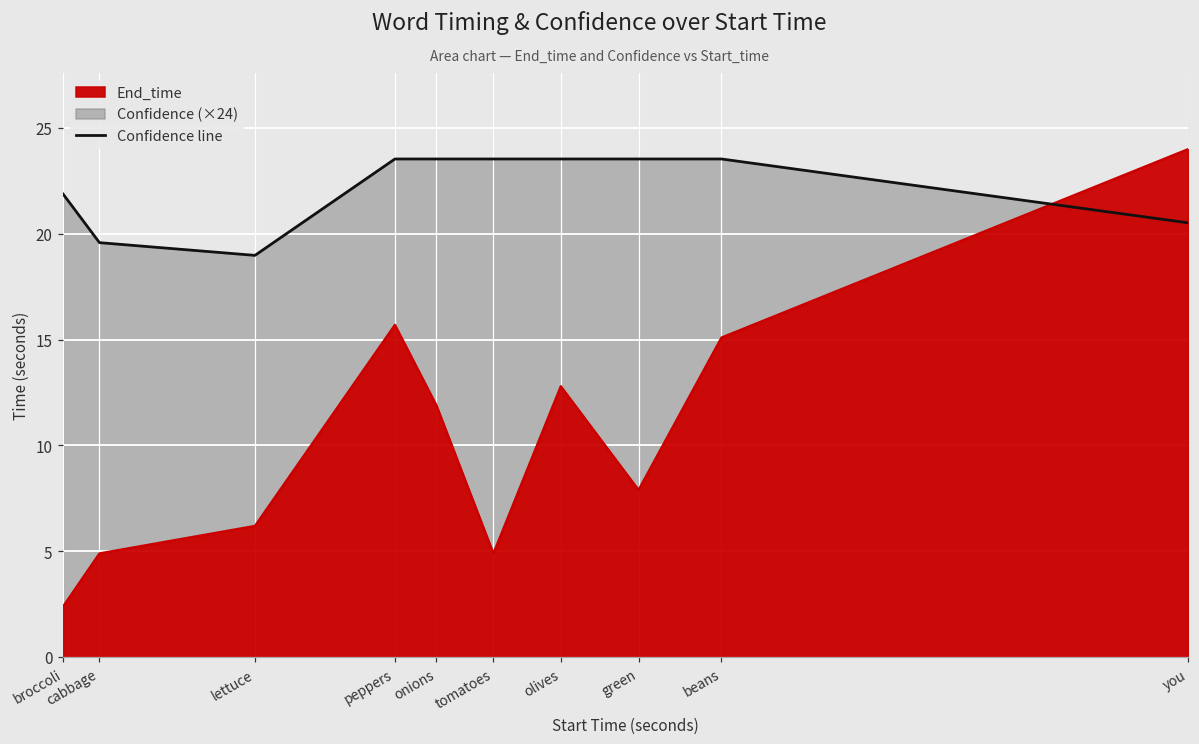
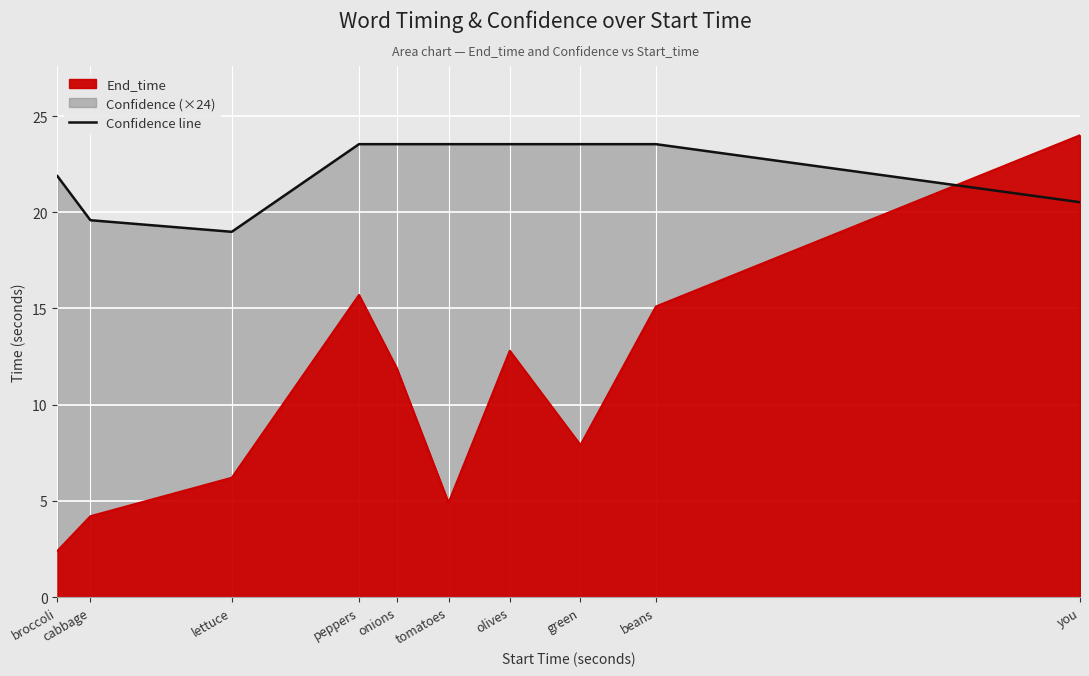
  {
    "End_time": {
      "broccoli": 2.4,
-     "cabbage": 4.9,
+     "cabbage": 4.2,
      "lettuce": 6.2,
      "peppers": 15.7,
      "onions": 11.9,
      "tomatoes": 4.9,
      "olives": 12.8,
      "green": 7.9,
      "beans": 15.1,
      "you": 24.0
    },
    "Confidence (×24)": {
      "broccoli": 21.9,
      "cabbage": 19.6,
      "lettuce": 19.0,
      "peppers": 23.5,
      "onions": 23.5,
      "tomatoes": 23.5,
      "olives": 23.5,
      "green": 23.5,
      "beans": 23.5,
      "you": 20.5
    }
  }
